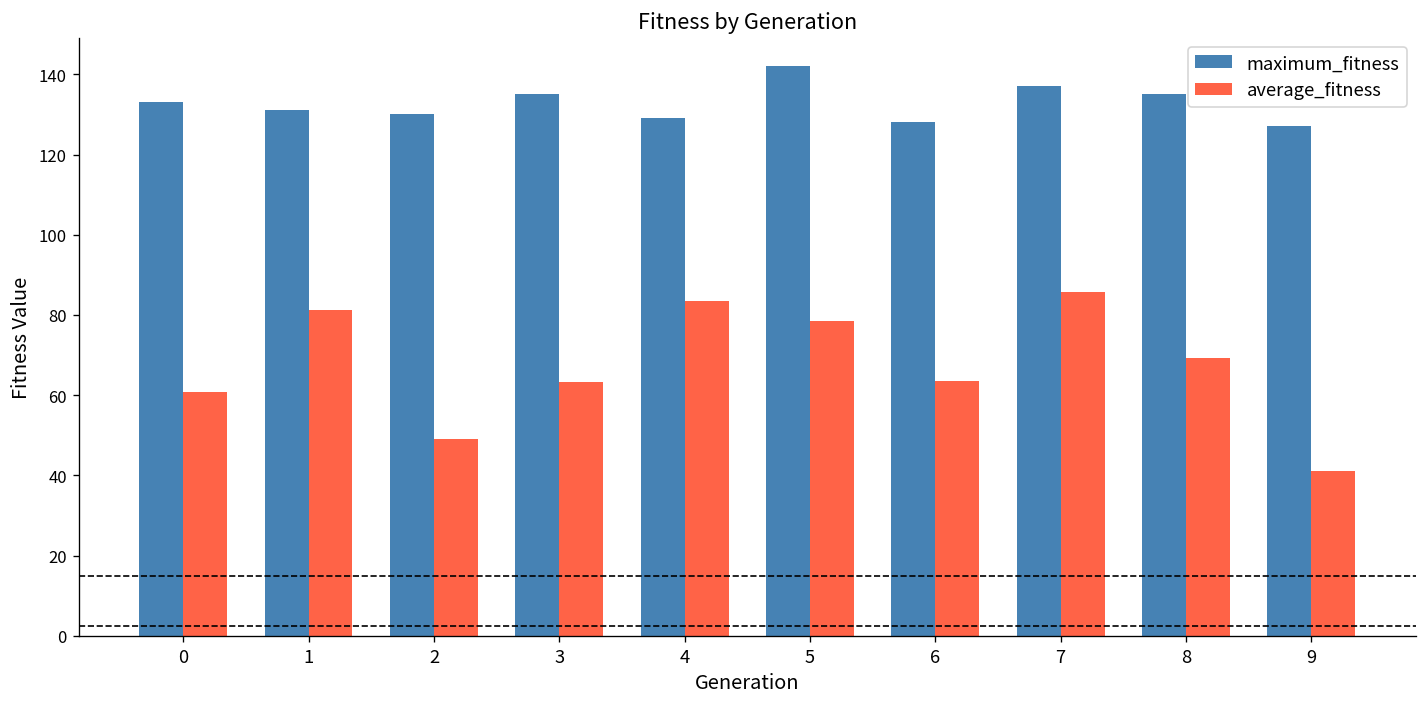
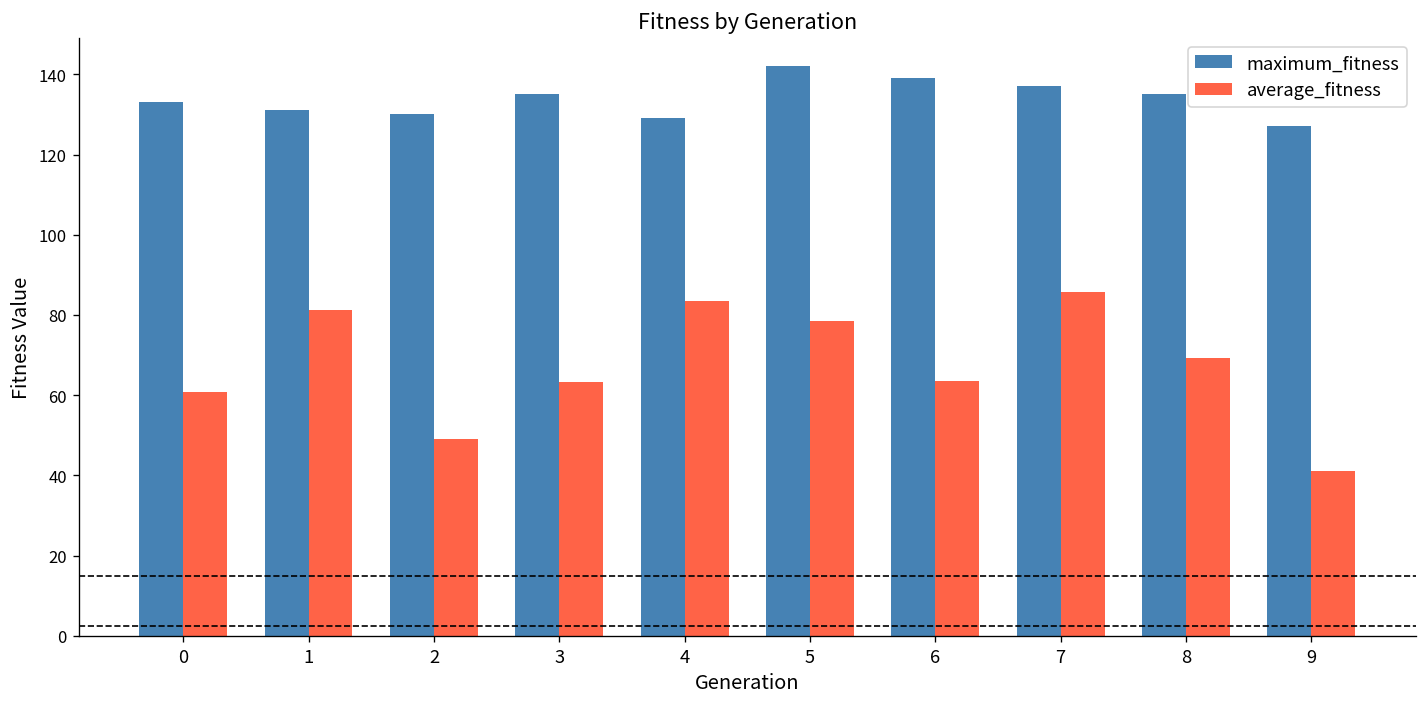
  {
    "maximum_fitness": {
      "0": 133,
      "1": 131,
      "2": 130,
      "3": 135,
      "4": 129,
      "5": 142,
-     "6": 128,
+     "6": 139,
      "7": 137,
      "8": 135,
      "9": 127
    },
    "average_fitness": {
      "0": 61,
      "1": 81,
      "2": 49,
      "3": 63,
      "4": 84,
      "5": 79,
      "6": 63,
      "7": 86,
      "8": 69,
      "9": 41
    }
  }
